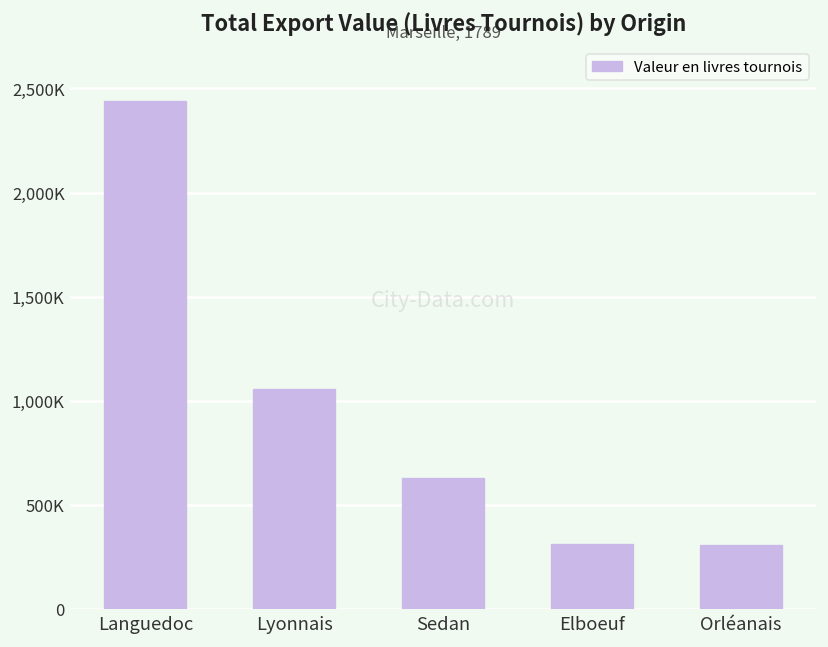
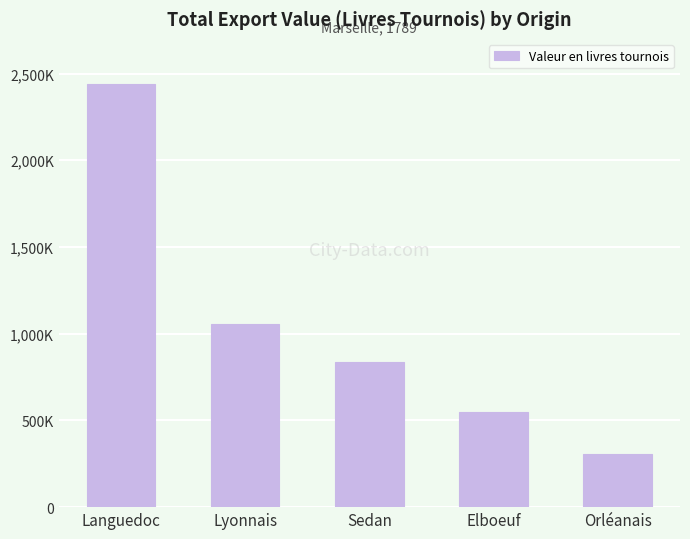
  {
    "Languedoc": "2,440,000",
    "Lyonnais": "1,060,000",
-   "Sedan": "630,000",
-   "Elboeuf": "310,000",
+   "Sedan": "840,000",
+   "Elboeuf": "550,000",
    "Orléanais": "310,000"
  }
